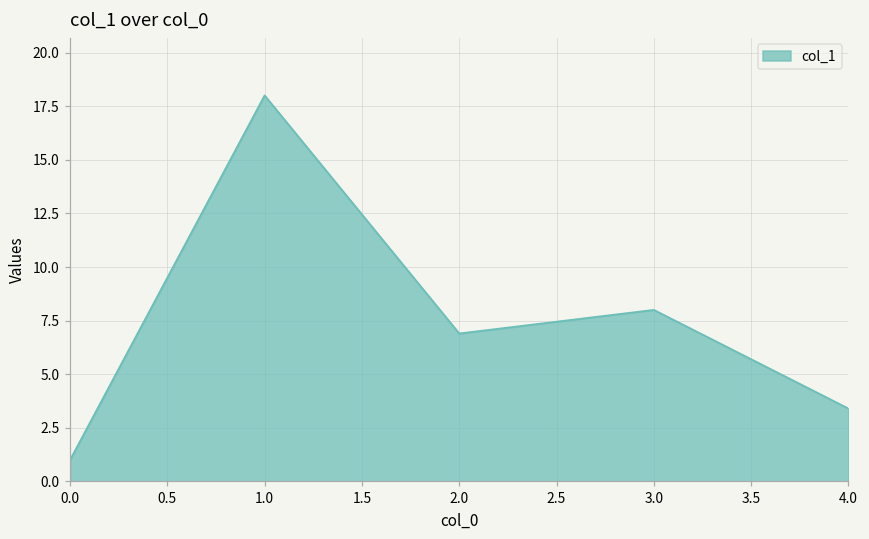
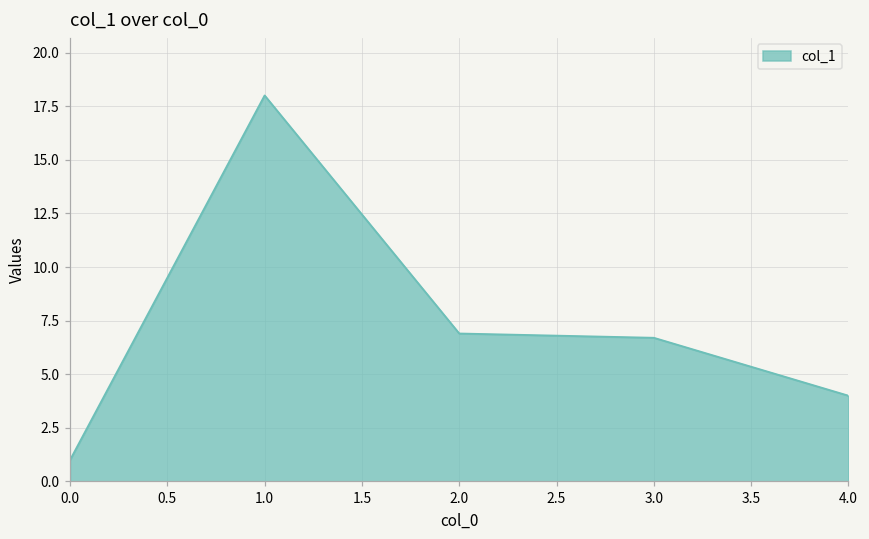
  {
    "0.0": 1.0,
    "1.0": 18.0,
    "2.0": 6.9,
-   "3.0": 8.0,
-   "4.0": 3.4
+   "3.0": 6.7,
+   "4.0": 4.0
  }
